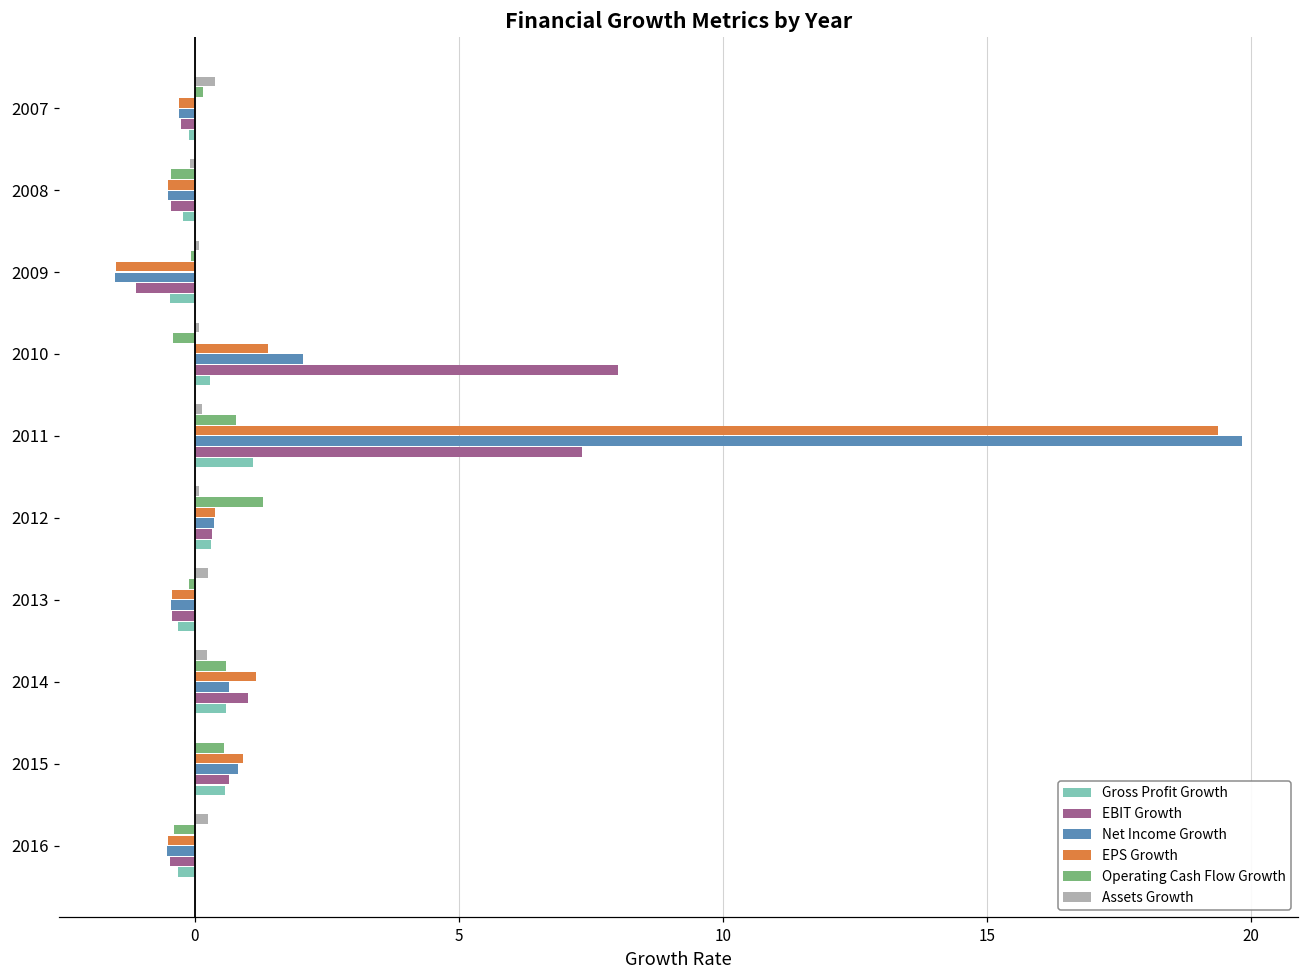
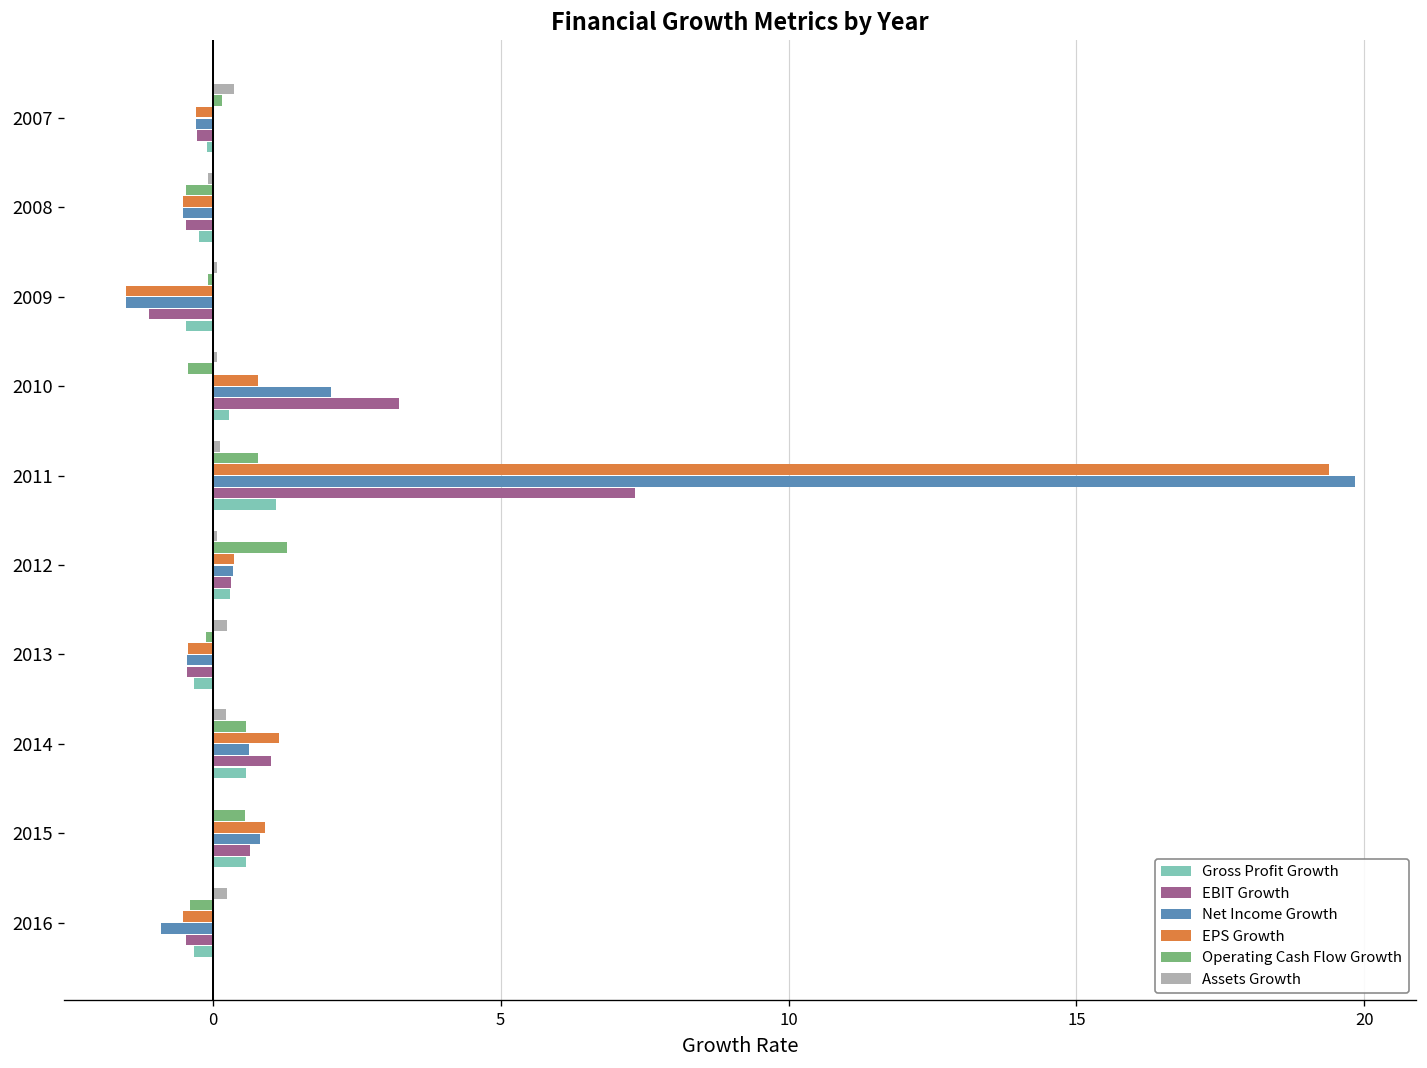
  {
    "EBIT Growth": {
      "2007": -0.3,
      "2008": -0.5,
      "2009": -1.1,
-     "2010": 8.0,
+     "2010": 3.2,
      "2011": 7.3,
      "2012": 0.3,
      "2013": -0.4,
      "2014": 1.0,
      "2015": 0.7,
      "2016": -0.5
    },
    "Net Income Growth": {
      "2007": -0.3,
      "2008": -0.5,
      "2009": -1.5,
      "2010": 2.1,
      "2011": 19.8,
      "2012": 0.4,
      "2013": -0.4,
      "2014": 0.6,
      "2015": 0.8,
-     "2016": -0.5
+     "2016": -0.9
    },
    "EPS Growth": {
      "2007": -0.3,
      "2008": -0.5,
      "2009": -1.5,
-     "2010": 1.4,
+     "2010": 0.8,
      "2011": 19.4,
      "2012": 0.4,
      "2013": -0.4,
      "2014": 1.2,
      "2015": 0.9,
      "2016": -0.5
    },
    "Operating Cash Flow Growth": {
      "2007": 0.2,
      "2008": -0.5,
      "2009": -0.1,
      "2010": -0.4,
      "2011": 0.8,
      "2012": 1.3,
      "2013": -0.1,
      "2014": 0.6,
      "2015": 0.6,
      "2016": -0.4
    }
  }
